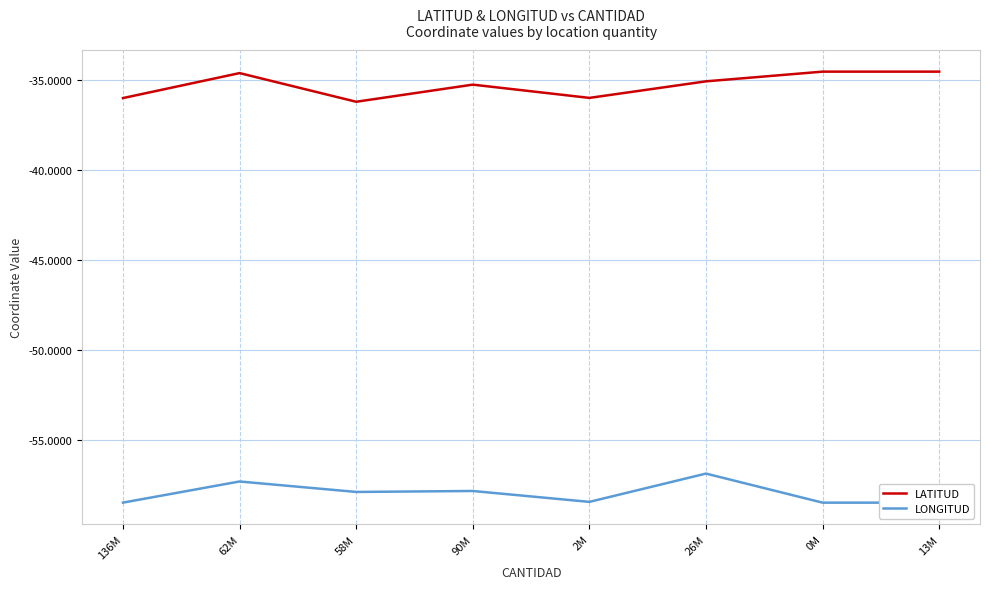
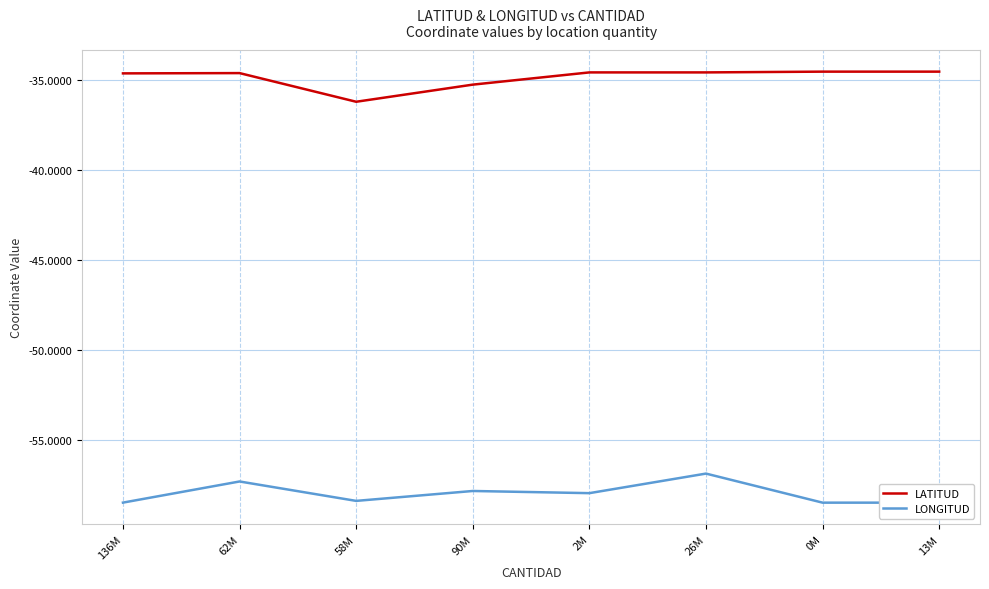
  {
    "LATITUD": {
-     "136M": -36.0,
+     "136M": -34.6,
      "62M": -34.6,
      "58M": -36.2,
      "90M": -35.3,
-     "2M": -36.0,
-     "26M": -35.1,
+     "2M": -34.6,
+     "26M": -34.6,
      "0M": -34.5,
      "13M": -34.5
    },
    "LONGITUD": {
      "136M": -58.5,
      "62M": -57.3,
-     "58M": -57.9,
+     "58M": -58.4,
      "90M": -57.8,
-     "2M": -58.4,
+     "2M": -57.9,
      "26M": -56.9,
      "0M": -58.5
    }
  }
